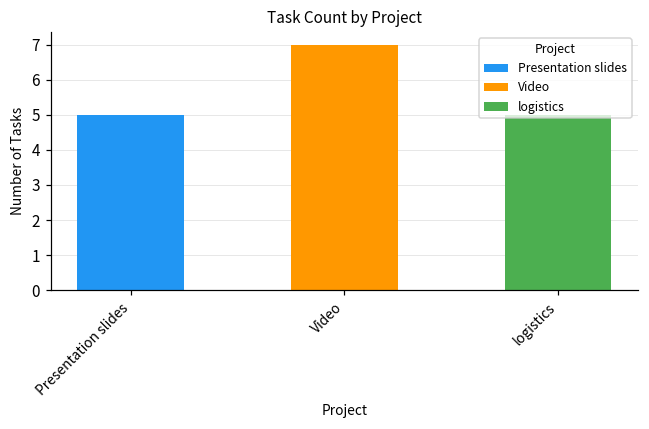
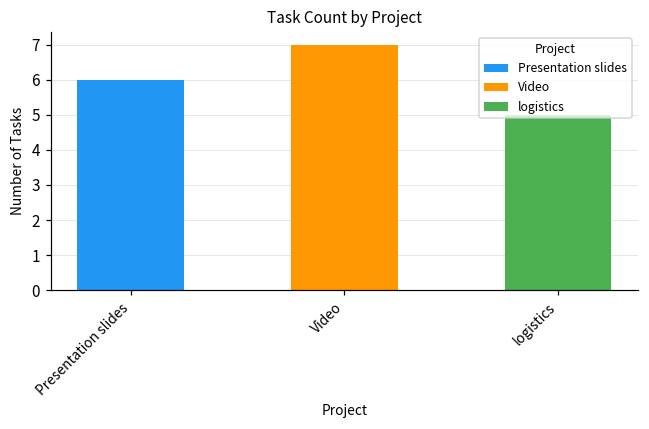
  {
-   "Presentation slides": 5,
+   "Presentation slides": 6,
    "Video": 7,
    "logistics": 5
  }
